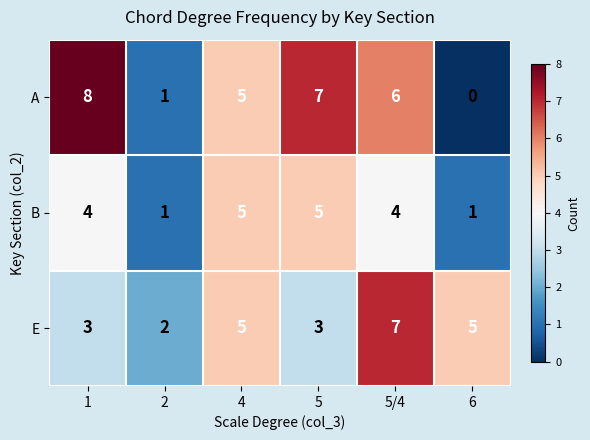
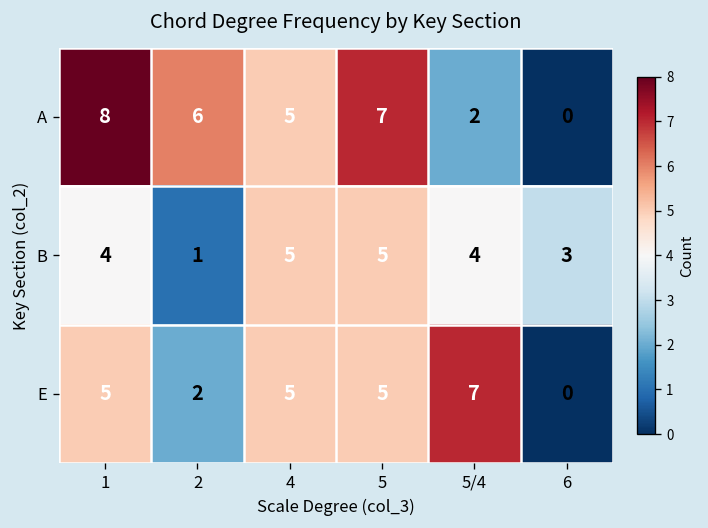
  {
    "A": {
      "1": 8,
-     "2": 1,
+     "2": 6,
      "4": 5,
      "5": 7,
-     "5/4": 6,
+     "5/4": 2,
      "6": 0
    },
    "B": {
      "1": 4,
      "2": 1,
      "4": 5,
      "5": 5,
      "5/4": 4,
-     "6": 1
+     "6": 3
    },
    "E": {
-     "1": 3,
+     "1": 5,
      "2": 2,
      "4": 5,
-     "5": 3,
+     "5": 5,
      "5/4": 7,
-     "6": 5
+     "6": 0
    }
  }
